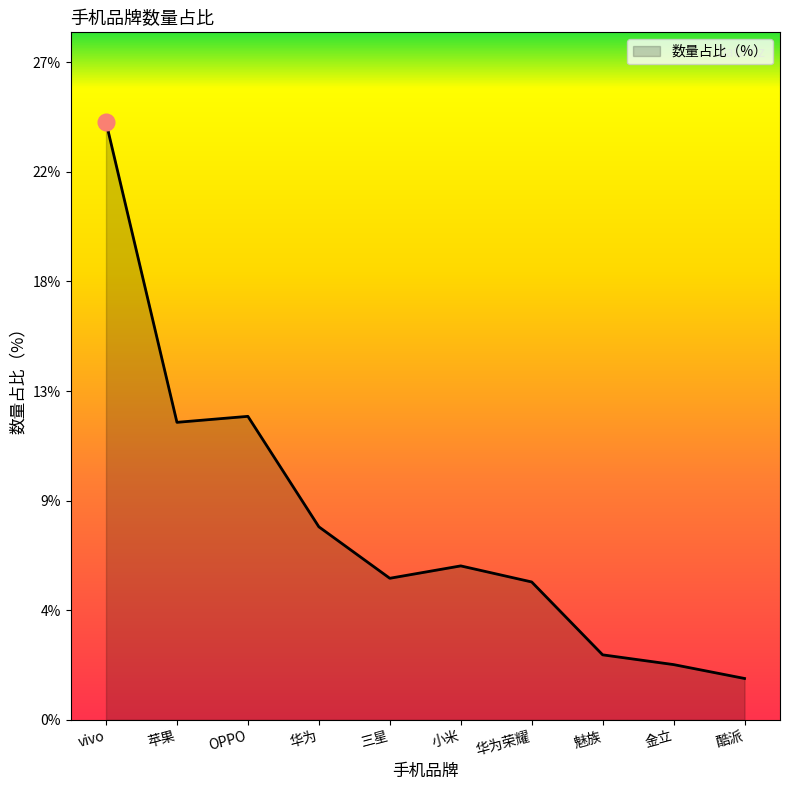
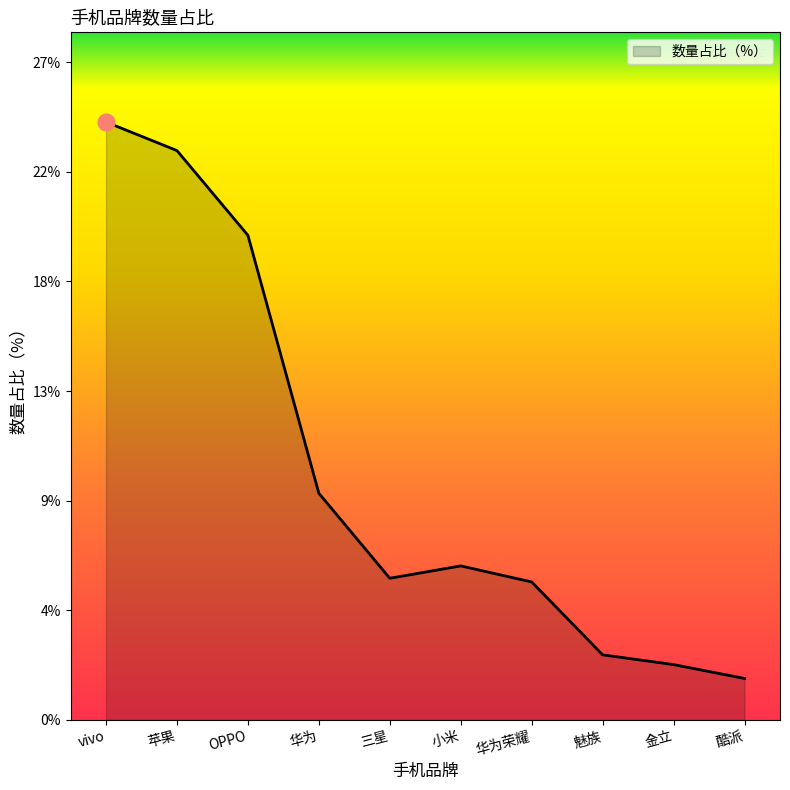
  {
    "数量占比（%）": {
-     "苹果": "12.1%",
-     "OPPO": "12.4%",
-     "华为": "7.9%",
+     "苹果": "23.2%",
+     "OPPO": "19.7%",
+     "华为": "9.2%",
      "三星": "5.8%",
      "小米": "6.3%",
      "华为荣耀": "5.6%",
      "魅族": "2.6%",
      "金立": "2.3%",
      "酷派": "1.7%"
    }
  }
